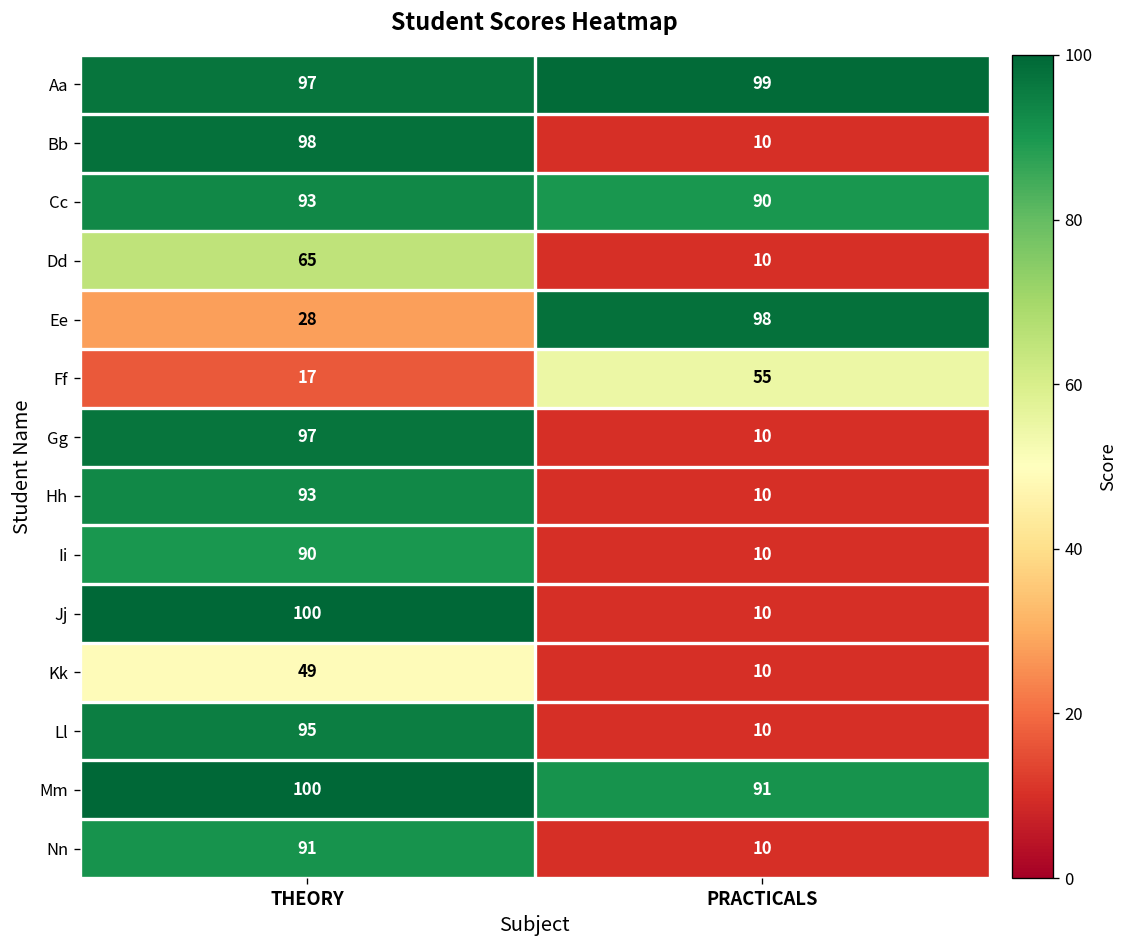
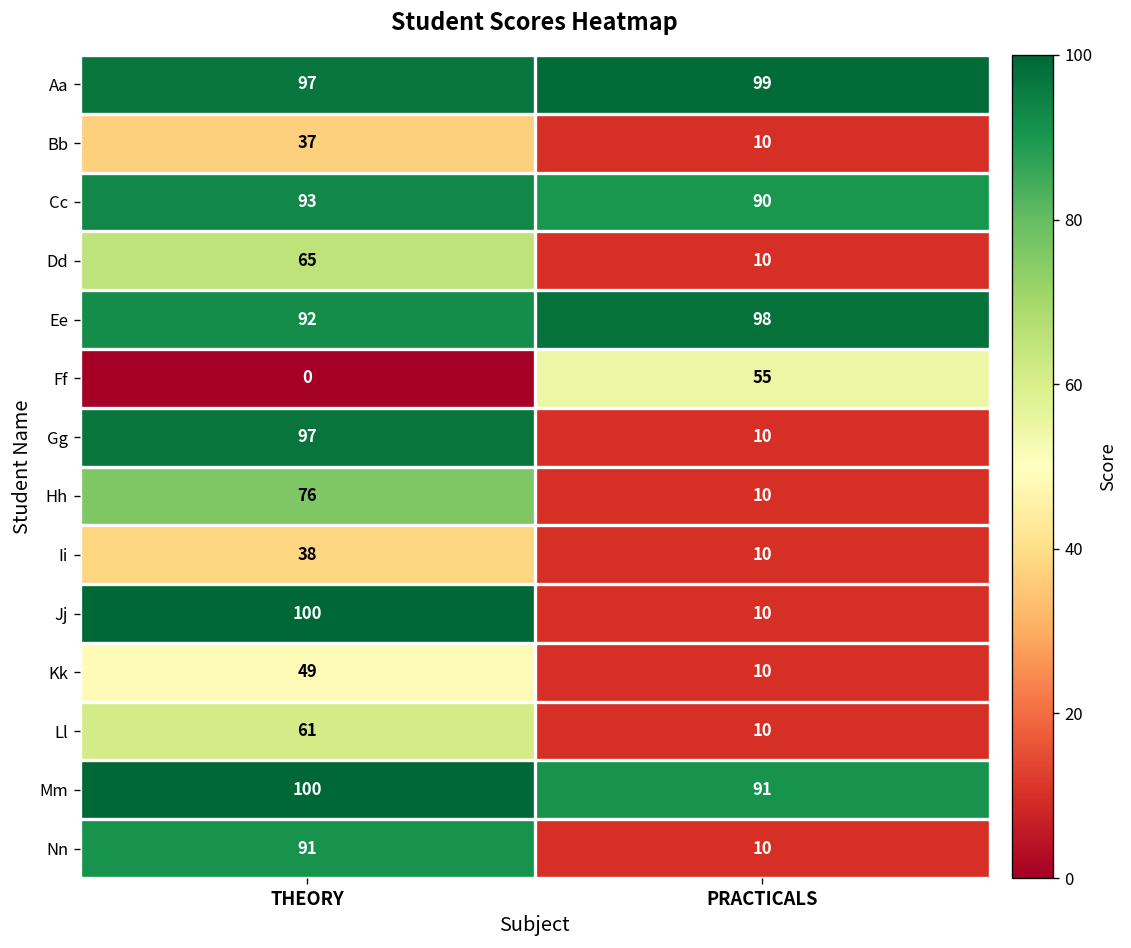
  {
    "Aa": {
      "THEORY": 97,
      "PRACTICALS": 99
    },
    "Bb": {
-     "THEORY": 98,
+     "THEORY": 37,
      "PRACTICALS": 10
    },
    "Cc": {
      "THEORY": 93,
      "PRACTICALS": 90
    },
    "Dd": {
      "THEORY": 65,
      "PRACTICALS": 10
    },
    "Ee": {
-     "THEORY": 28,
+     "THEORY": 92,
      "PRACTICALS": 98
    },
    "Ff": {
-     "THEORY": 17,
+     "THEORY": 0,
      "PRACTICALS": 55
    },
    "Gg": {
      "THEORY": 97,
      "PRACTICALS": 10
    },
    "Hh": {
-     "THEORY": 93,
+     "THEORY": 76,
      "PRACTICALS": 10
    },
    "Ii": {
-     "THEORY": 90,
+     "THEORY": 38,
      "PRACTICALS": 10
    },
    "Jj": {
      "THEORY": 100,
      "PRACTICALS": 10
    },
    "Kk": {
      "THEORY": 49,
      "PRACTICALS": 10
    },
    "Ll": {
-     "THEORY": 95,
+     "THEORY": 61,
      "PRACTICALS": 10
    },
    "Mm": {
      "THEORY": 100,
      "PRACTICALS": 91
    },
    "Nn": {
      "THEORY": 91,
      "PRACTICALS": 10
    }
  }
